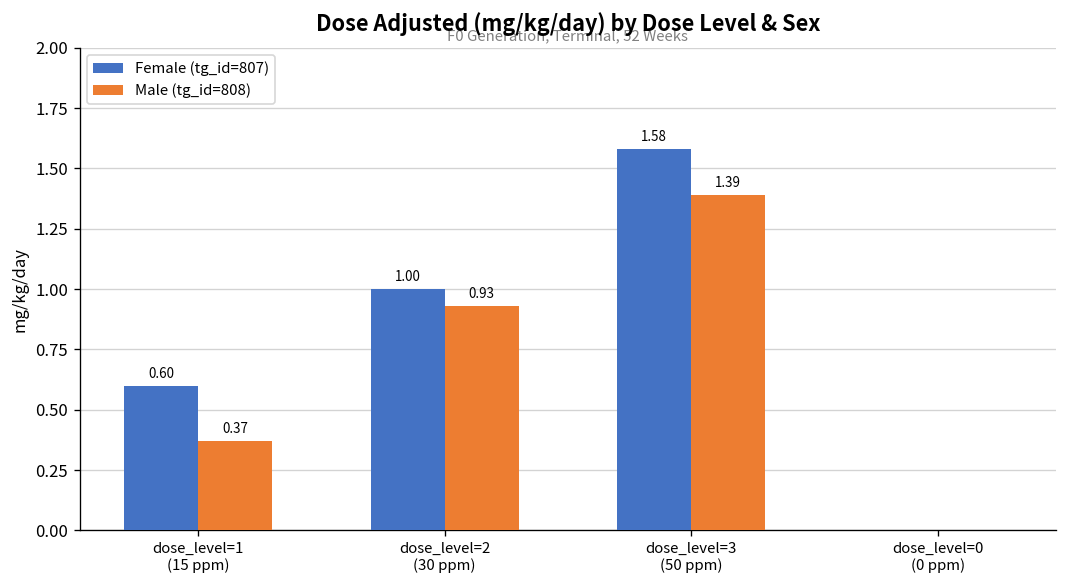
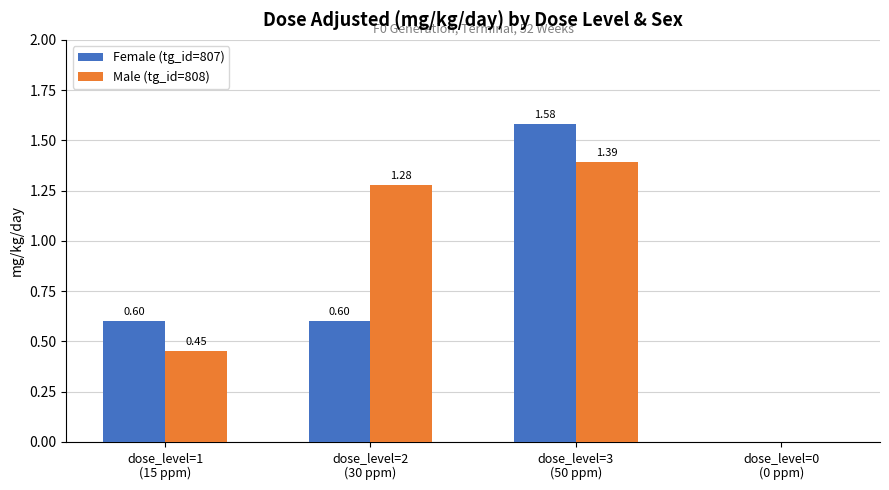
  {
    "Female (tg_id=807)": {
      "dose_level=1 (15 ppm)": 0.60,
-     "dose_level=2 (30 ppm)": 1.00,
+     "dose_level=2 (30 ppm)": 0.60,
      "dose_level=3 (50 ppm)": 1.58
    },
    "Male (tg_id=808)": {
-     "dose_level=1 (15 ppm)": 0.37,
-     "dose_level=2 (30 ppm)": 0.93,
+     "dose_level=1 (15 ppm)": 0.45,
+     "dose_level=2 (30 ppm)": 1.28,
      "dose_level=3 (50 ppm)": 1.39
    }
  }
